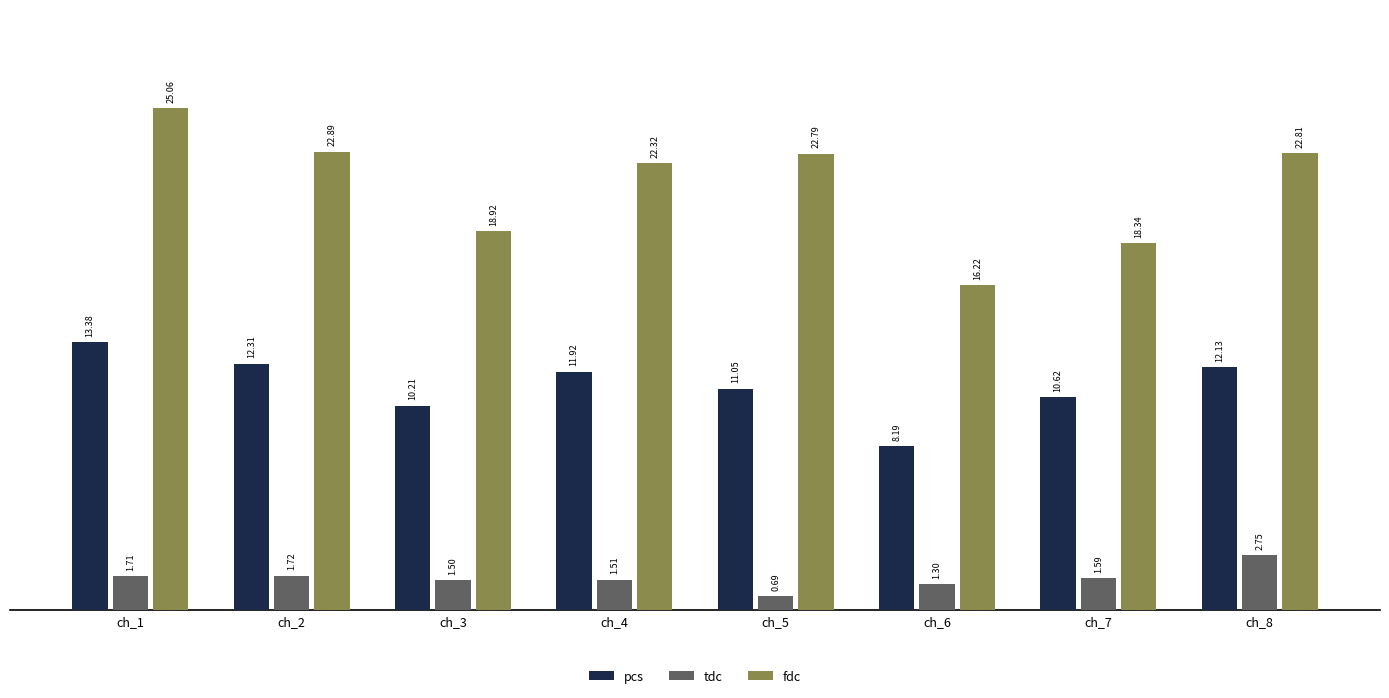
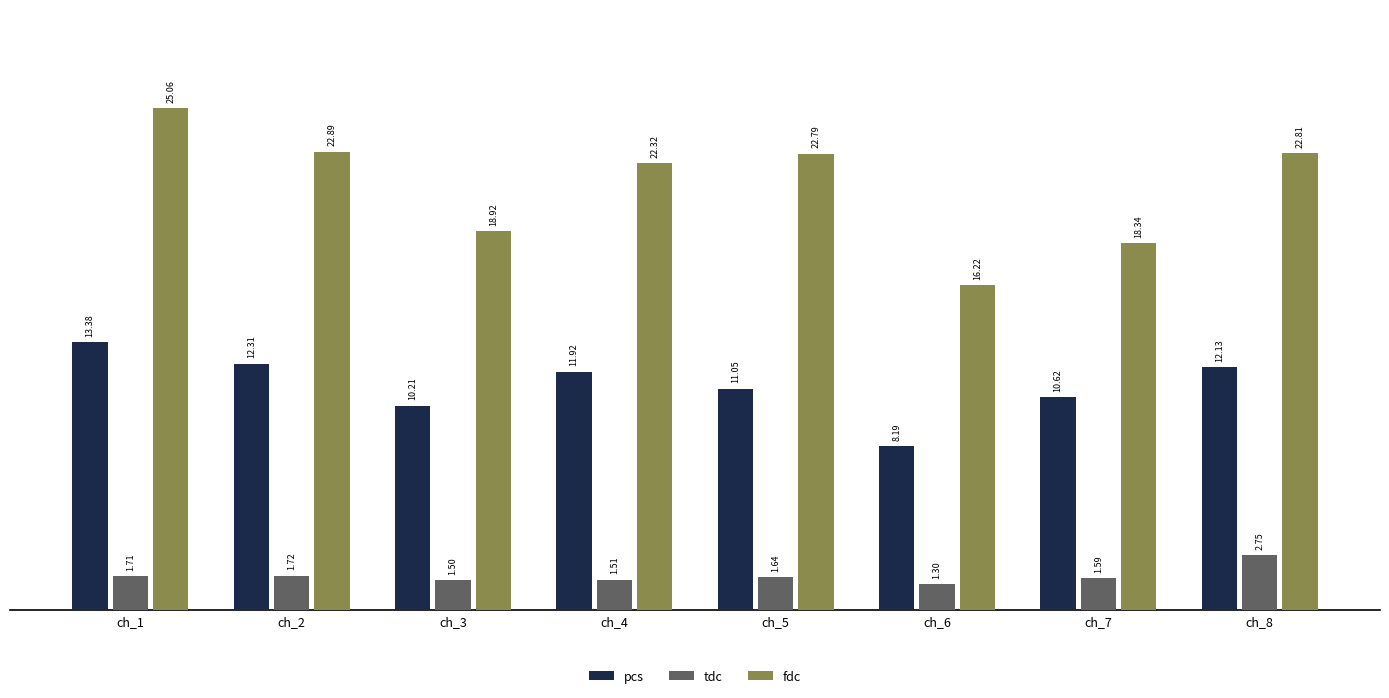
  {
    "pcs": {
      "ch_1": 13.38,
      "ch_2": 12.31,
      "ch_3": 10.21,
      "ch_4": 11.92,
      "ch_5": 11.05,
      "ch_6": 8.19,
      "ch_7": 10.62,
      "ch_8": 12.13
    },
    "tdc": {
      "ch_1": 1.71,
      "ch_2": 1.72,
      "ch_3": 1.50,
      "ch_4": 1.51,
-     "ch_5": 0.69,
+     "ch_5": 1.64,
      "ch_6": 1.30,
      "ch_7": 1.59,
      "ch_8": 2.75
    },
    "fdc": {
      "ch_1": 25.06,
      "ch_2": 22.89,
      "ch_3": 18.92,
      "ch_4": 22.32,
      "ch_5": 22.79,
      "ch_6": 16.22,
      "ch_7": 18.34,
      "ch_8": 22.81
    }
  }
